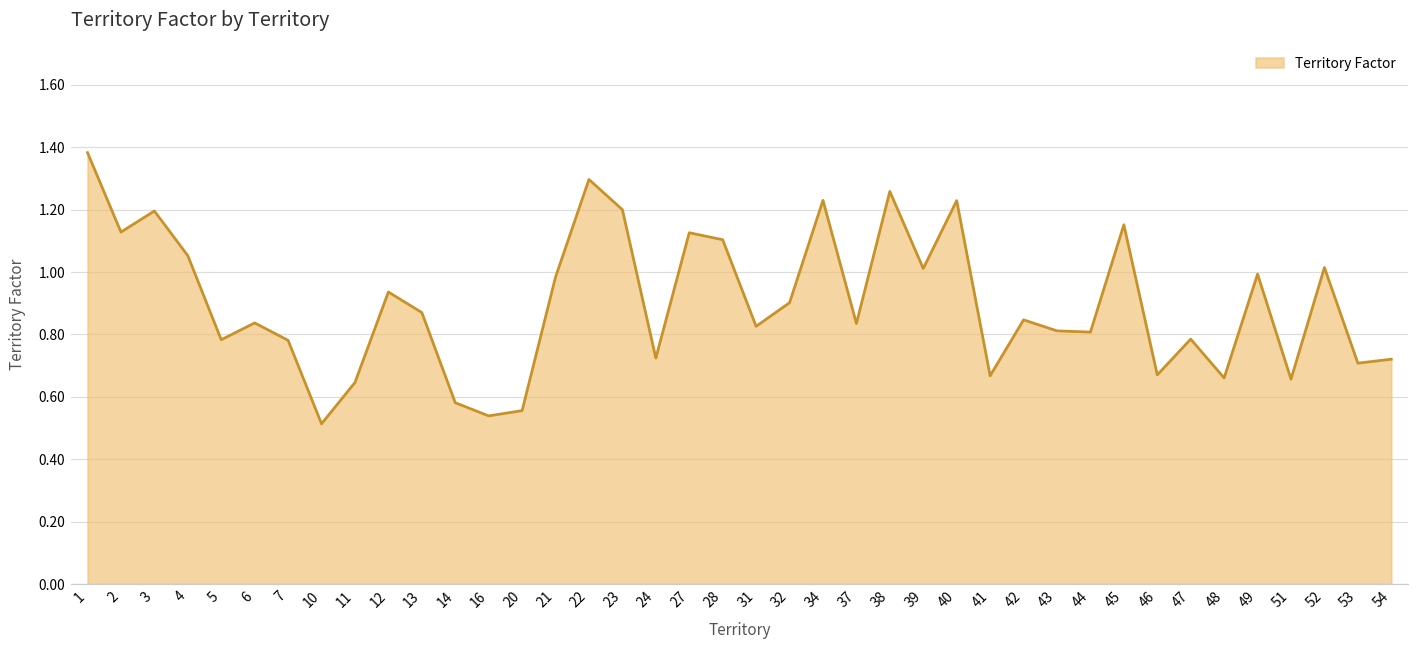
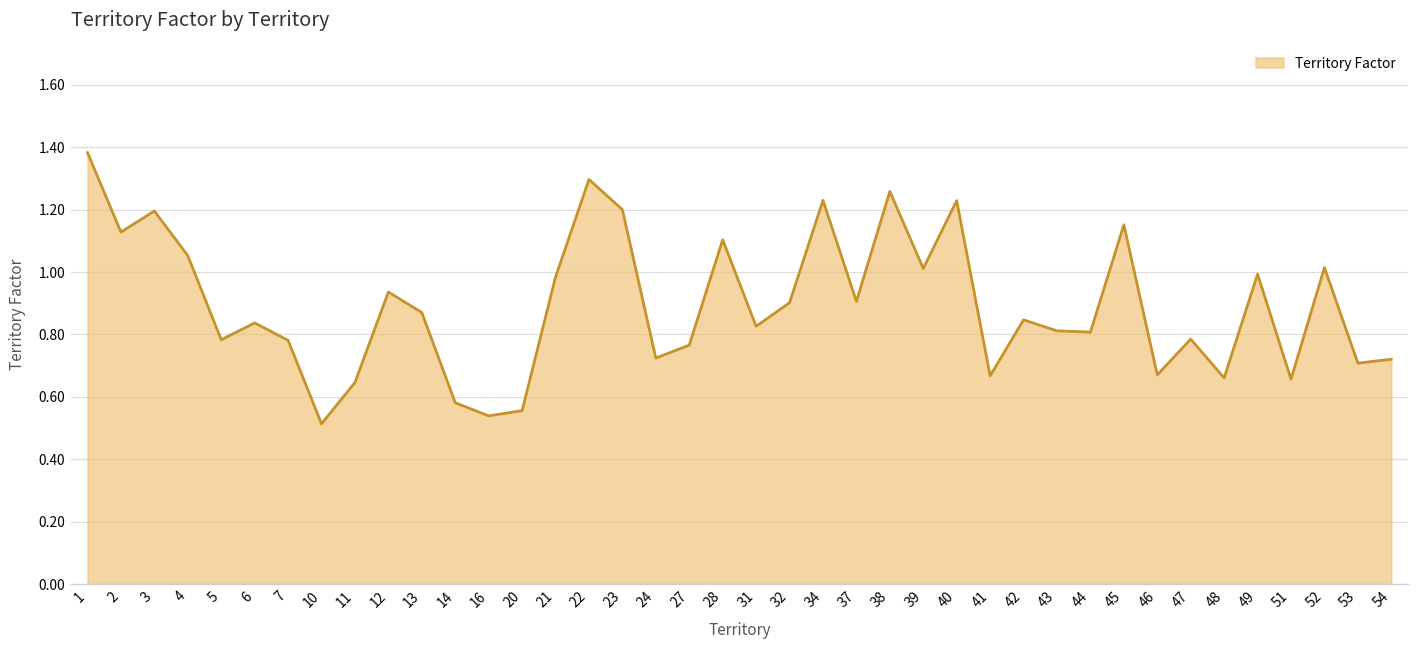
  {
    "1": 1.38,
    "2": 1.13,
    "3": 1.20,
    "4": 1.05,
    "5": 0.78,
    "6": 0.84,
    "7": 0.78,
    "10": 0.51,
    "11": 0.65,
    "12": 0.94,
    "13": 0.87,
    "14": 0.58,
    "16": 0.54,
    "20": 0.56,
    "21": 0.98,
    "22": 1.30,
    "23": 1.20,
    "24": 0.72,
-   "27": 1.13,
+   "27": 0.77,
    "28": 1.10,
    "31": 0.83,
    "32": 0.90,
    "34": 1.23,
-   "37": 0.84,
+   "37": 0.91,
    "38": 1.26,
    "39": 1.01,
    "40": 1.23,
    "41": 0.67,
    "42": 0.85,
    "43": 0.81,
    "44": 0.81,
    "45": 1.15,
    "46": 0.67,
    "47": 0.79,
    "48": 0.66,
    "49": 0.99,
    "51": 0.66,
    "52": 1.01,
    "53": 0.71,
    "54": 0.72
  }
